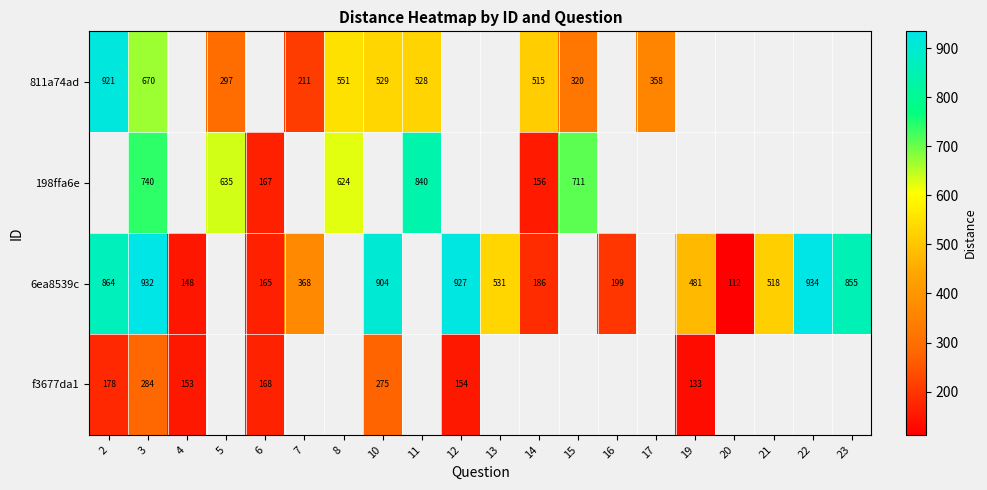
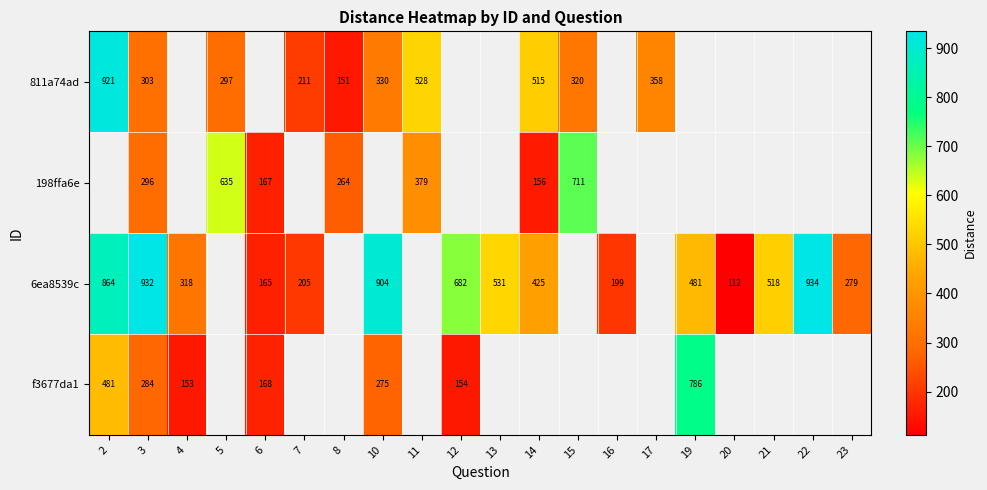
  {
    "811a74ad": {
      "2": 921,
-     "3": 670,
+     "3": 303,
      "5": 297,
      "7": 211,
-     "8": 551,
-     "10": 529,
+     "8": 151,
+     "10": 330,
      "11": 528,
      "14": 515,
      "15": 320,
      "17": 358
    },
    "198ffa6e": {
-     "3": 740,
+     "3": 296,
      "5": 635,
      "6": 167,
-     "8": 624,
-     "11": 840,
+     "8": 264,
+     "11": 379,
      "14": 156,
      "15": 711
    },
    "6ea8539c": {
      "2": 864,
      "3": 932,
-     "4": 148,
+     "4": 318,
      "6": 165,
-     "7": 368,
+     "7": 205,
      "10": 904,
-     "12": 927,
+     "12": 682,
      "13": 531,
-     "14": 186,
+     "14": 425,
      "16": 199,
      "19": 481,
      "20": 112,
      "21": 518,
      "22": 934,
-     "23": 855
+     "23": 279
    },
    "f3677da1": {
-     "2": 178,
+     "2": 481,
      "3": 284,
      "4": 153,
      "6": 168,
      "10": 275,
      "12": 154,
-     "19": 133
+     "19": 786
    }
  }
